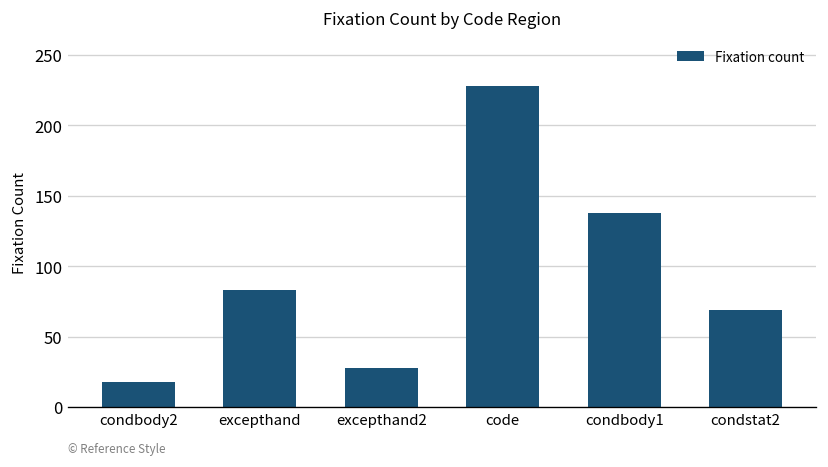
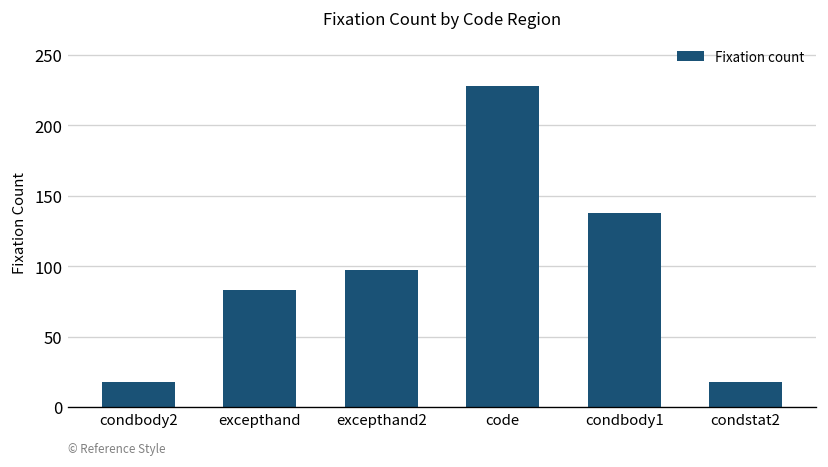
  {
    "condbody2": 18,
    "excepthand": 83,
-   "excepthand2": 28,
+   "excepthand2": 97,
    "code": 228,
    "condbody1": 138,
-   "condstat2": 69
+   "condstat2": 18
  }
